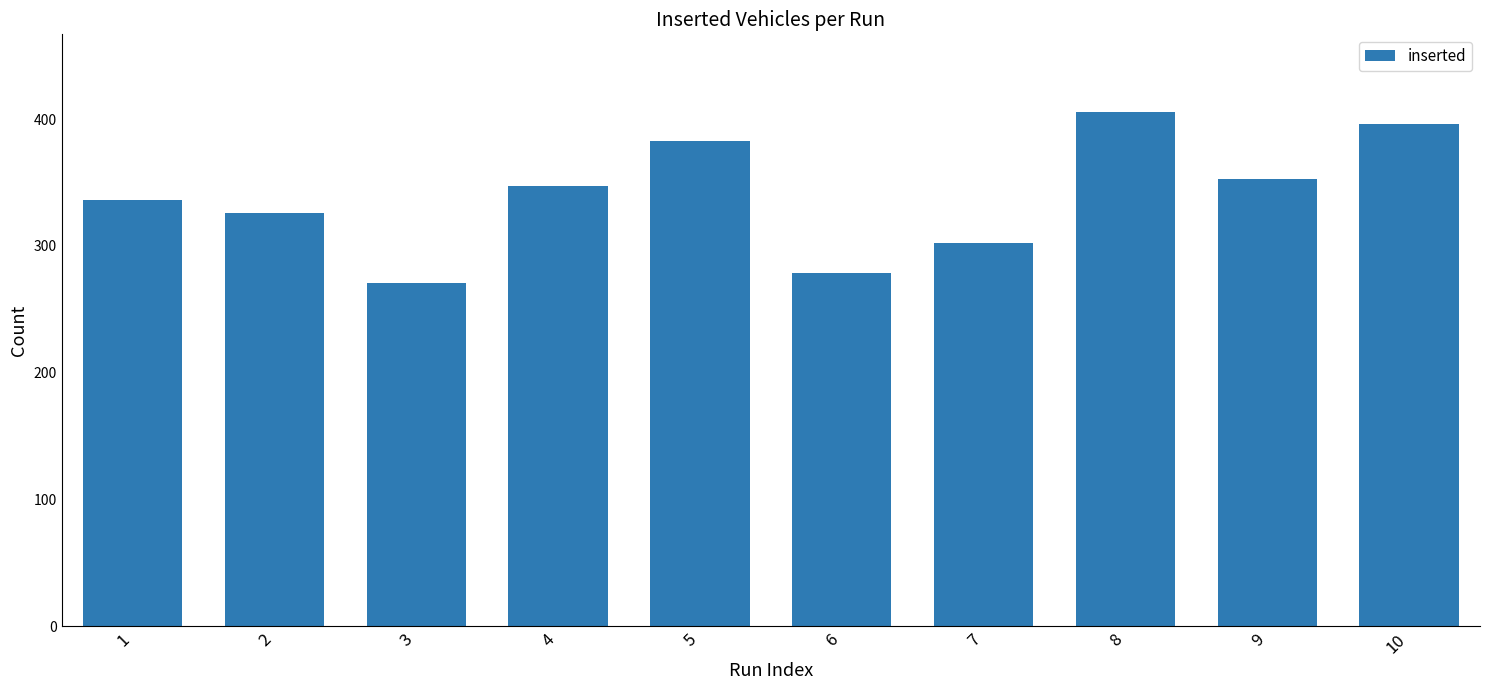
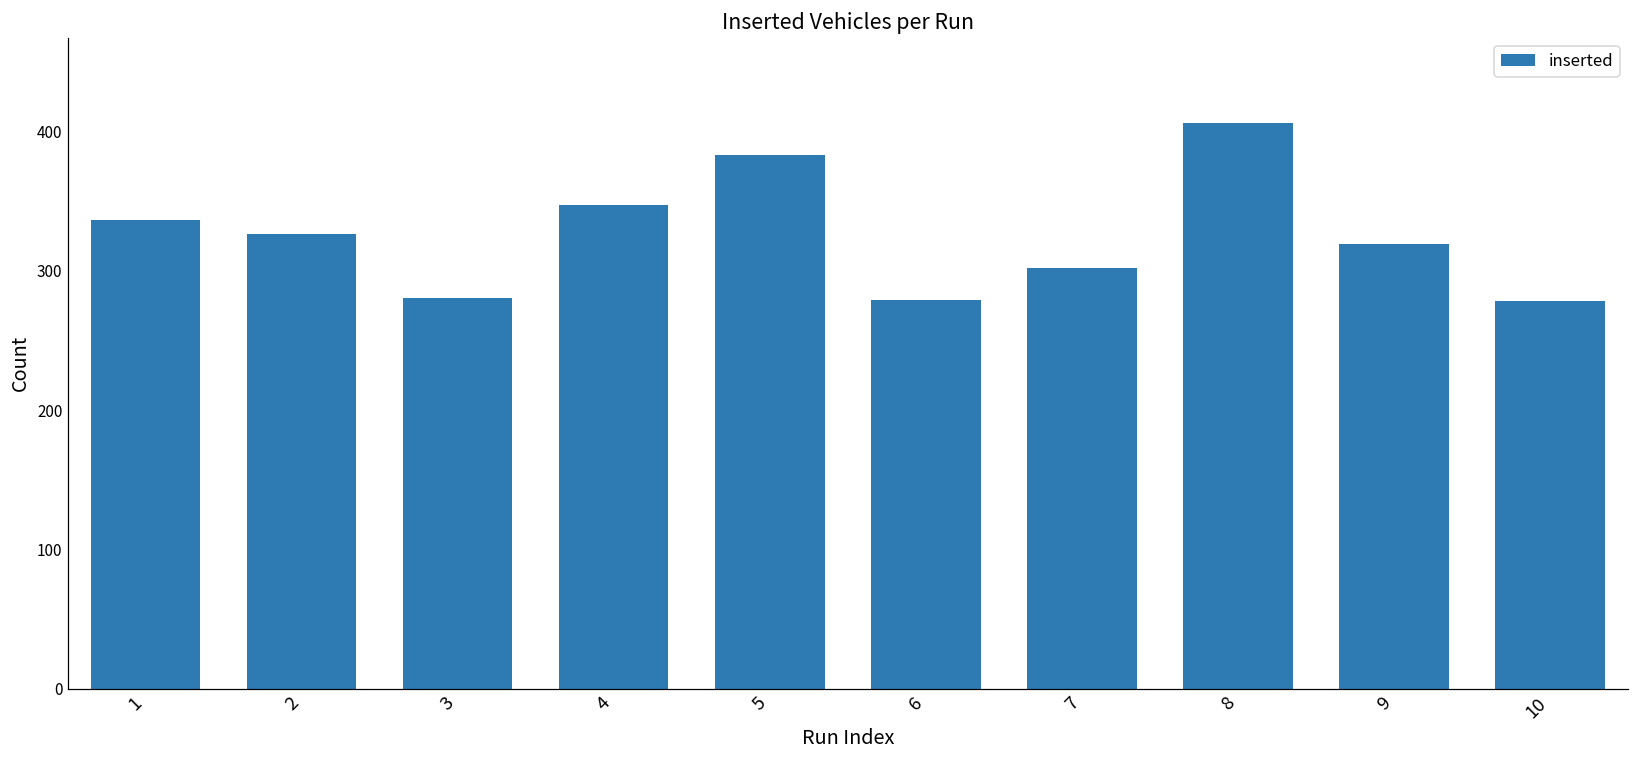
  {
    "1": 336,
    "2": 326,
-   "3": 271,
+   "3": 280,
    "4": 347,
    "5": 383,
    "6": 279,
    "7": 302,
    "8": 406,
-   "9": 353,
-   "10": 396
+   "9": 319,
+   "10": 278
  }
